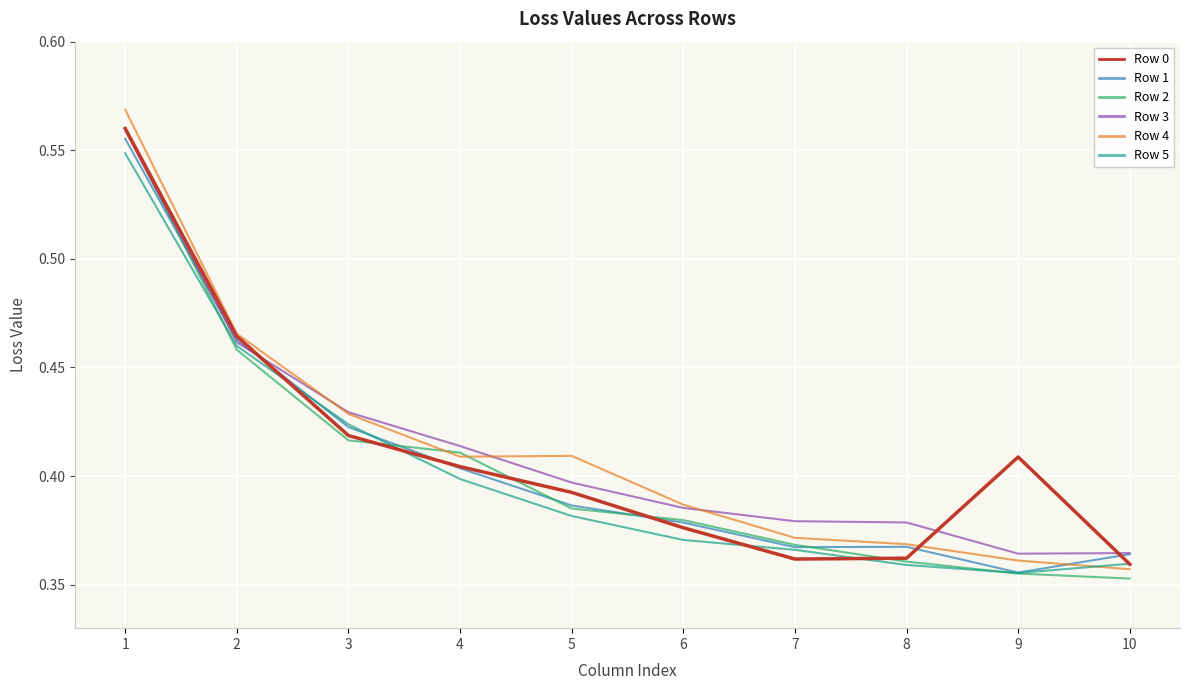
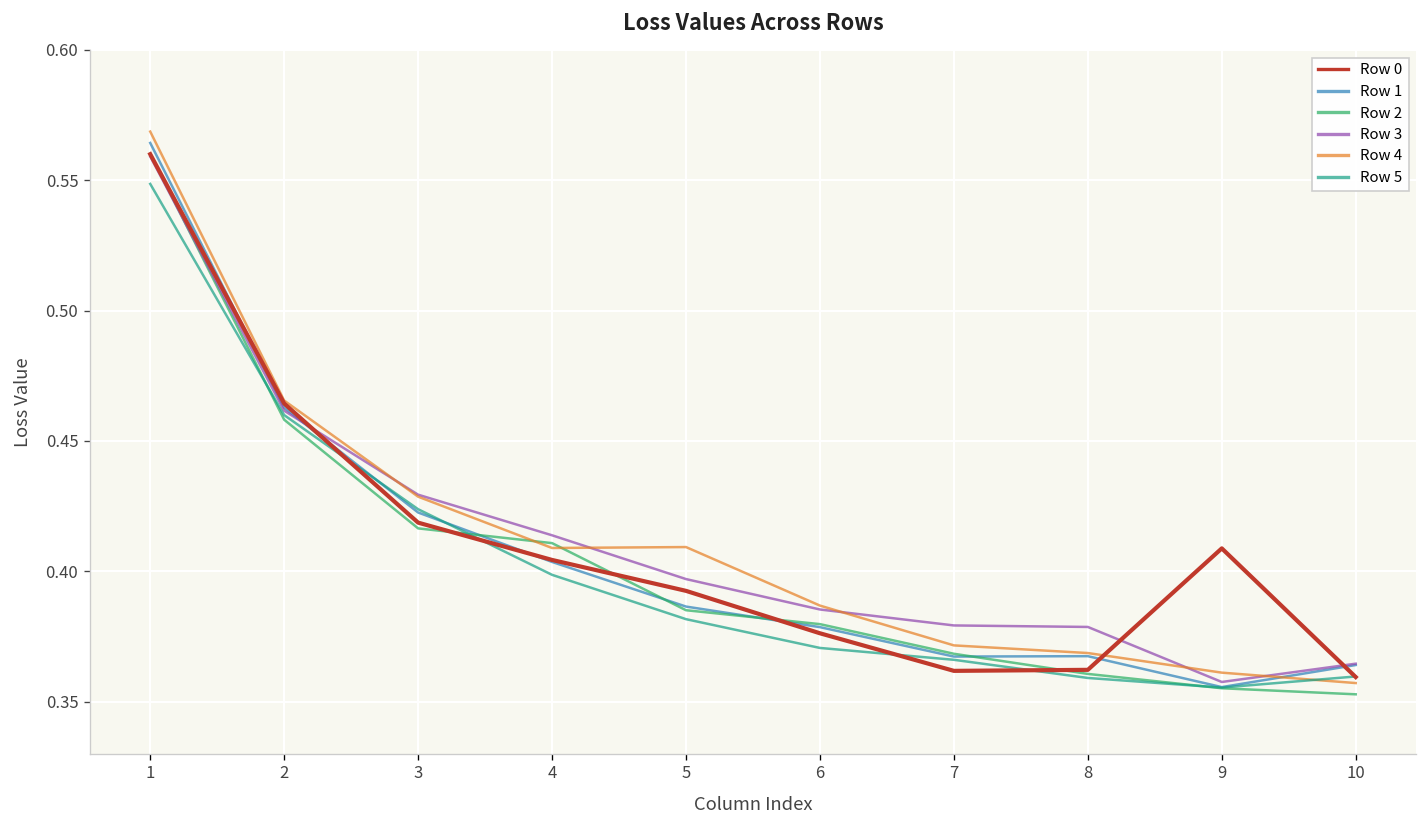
  {
    "Row 0": {
      "3": 0.419,
      "5": 0.393,
      "6": 0.376,
      "7": 0.362,
      "8": 0.362,
      "9": 0.409
    },
    "Row 1": {
-     "1": 0.555,
+     "1": 0.564,
      "3": 0.423,
      "5": 0.386,
      "8": 0.367
    },
    "Row 3": {
      "4": 0.414,
      "5": 0.397,
      "6": 0.385,
      "7": 0.379,
      "8": 0.379,
-     "9": 0.364
+     "9": 0.358
    },
    "Row 4": {
      "1": 0.569,
      "4": 0.409,
      "5": 0.409,
      "6": 0.387,
      "7": 0.372,
      "8": 0.369,
      "9": 0.361,
      "10": 0.357
    }
  }
